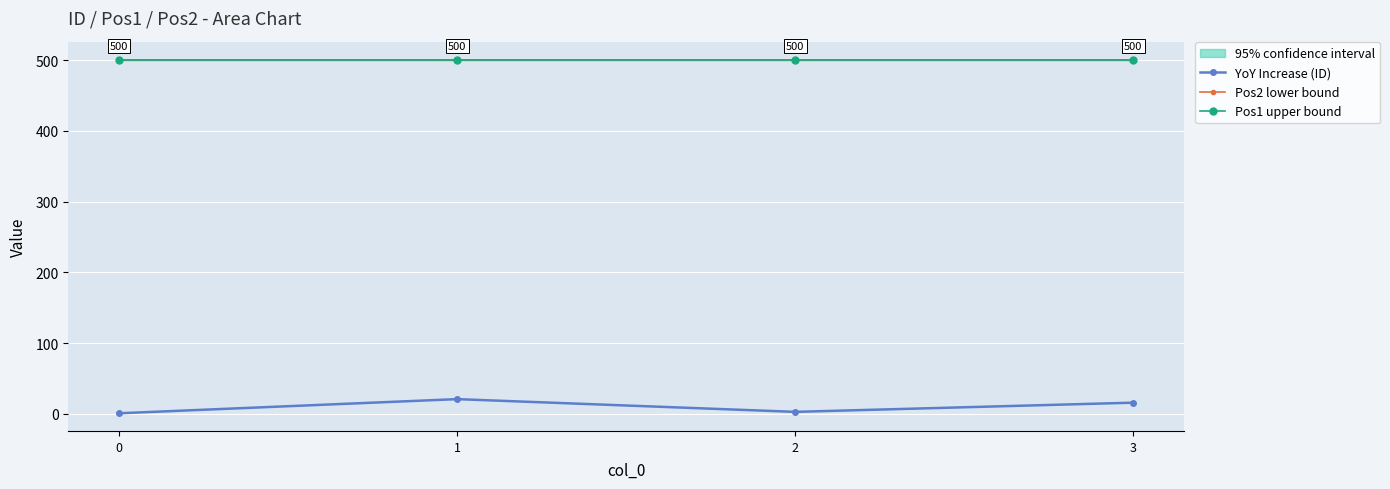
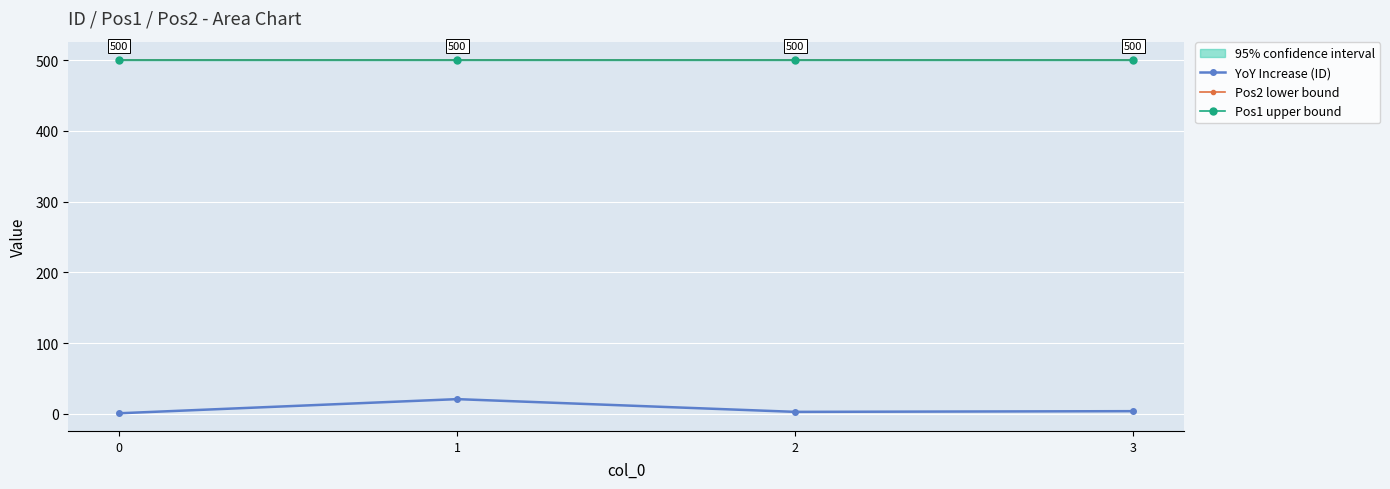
  {
    "YoY Increase (ID)": {
      "0": 0,
      "1": 20,
      "2": 0,
-     "3": 20
+     "3": 0
    }
  }
